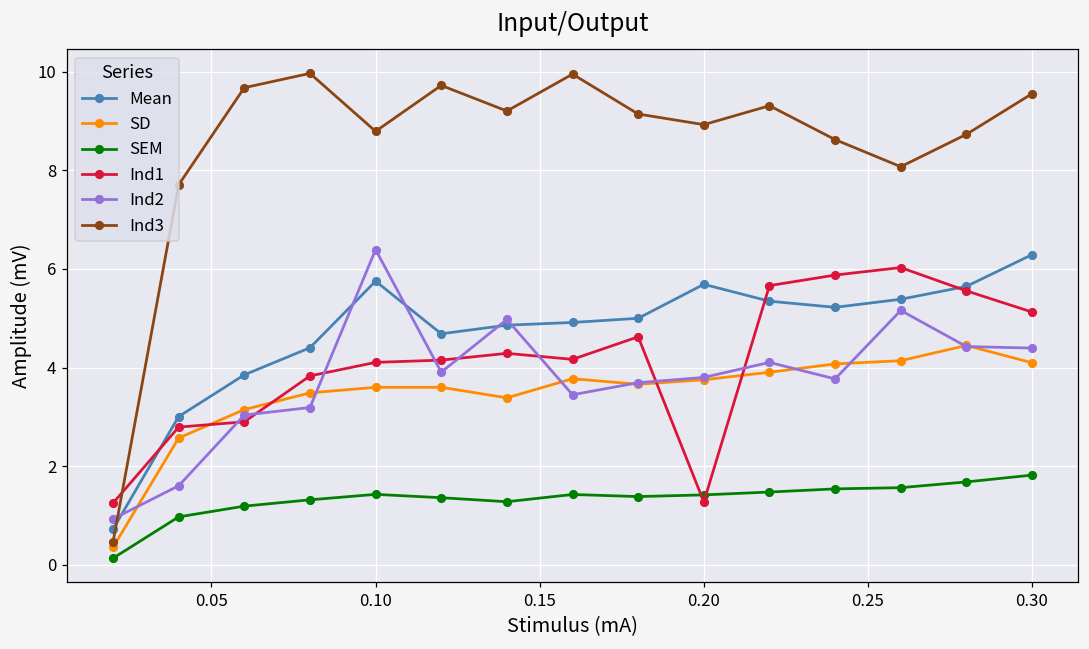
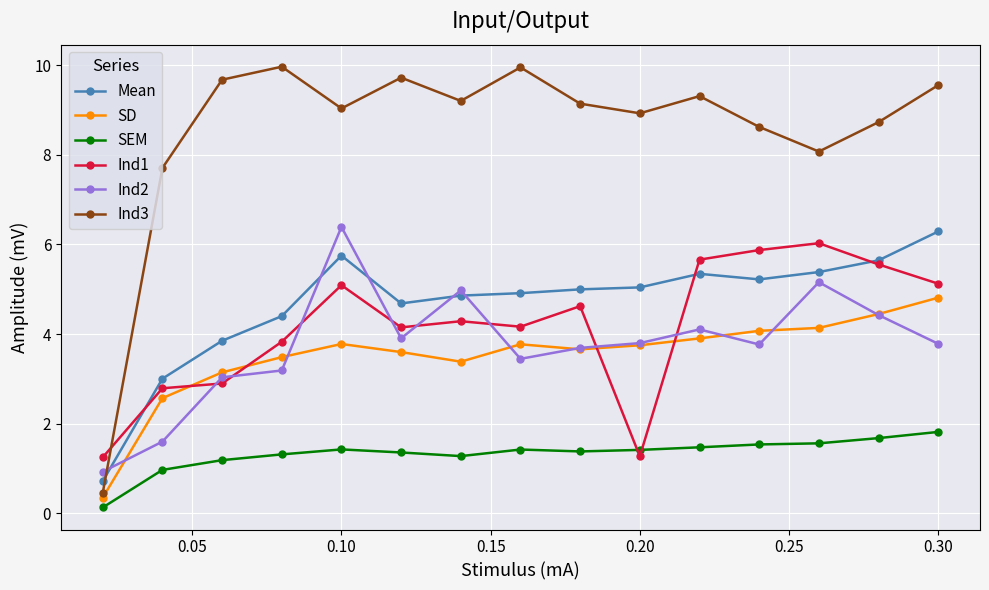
  {
    "Mean": {
      "0.10": 5.8,
-     "0.20": 5.7,
+     "0.20": 5.0,
      "0.30": 6.3
    },
    "SD": {
-     "0.10": 3.6,
-     "0.30": 4.1
+     "0.10": 3.8,
+     "0.30": 4.8
    },
    "SEM": {
      "0.10": 1.4,
      "0.20": 1.4,
      "0.30": 1.8
    },
    "Ind1": {
-     "0.10": 4.1,
+     "0.10": 5.1,
      "0.20": 1.3,
      "0.30": 5.1
    },
    "Ind2": {
      "0.10": 6.4,
-     "0.30": 4.4
+     "0.30": 3.8
    },
    "Ind3": {
-     "0.10": 8.8,
+     "0.10": 9.0,
      "0.20": 8.9,
      "0.30": 9.6
    }
  }
